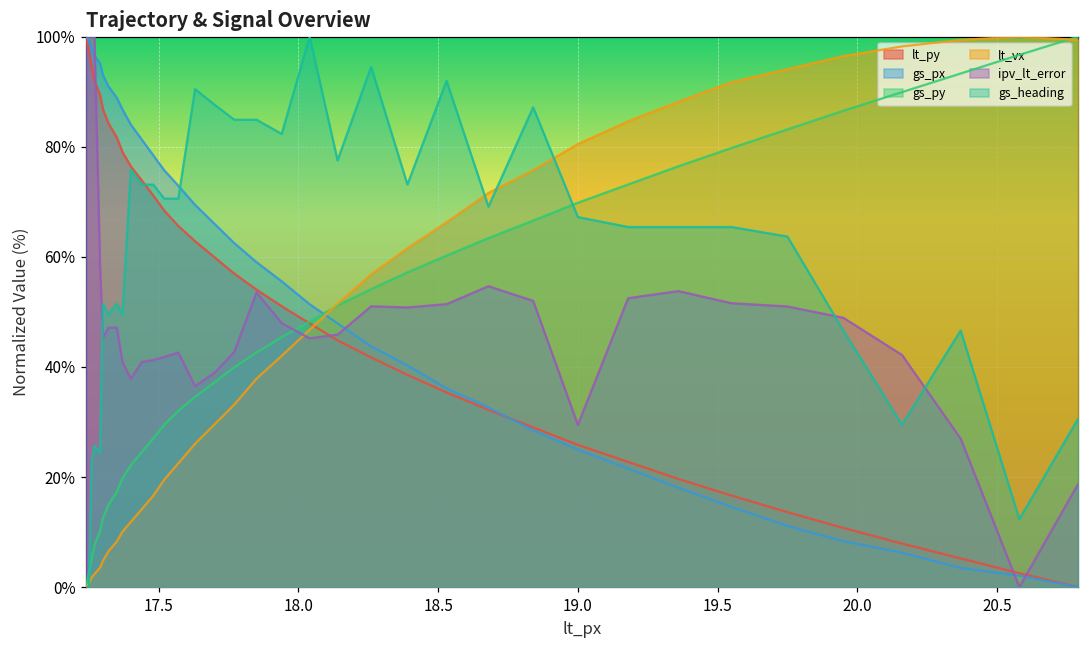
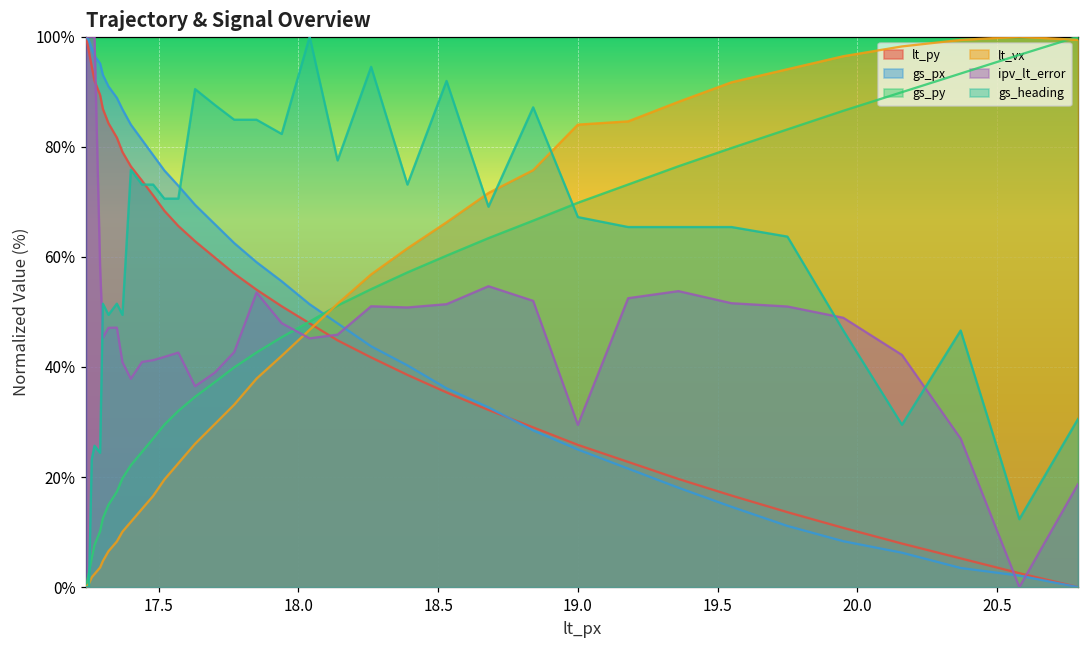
  {
    "lt_py": {
      "19.0": "26%"
    },
    "lt_vx": {
-     "19.0": "80%"
+     "19.0": "84%"
    },
    "ipv_lt_error": {
      "19.0": "29%"
    }
  }
